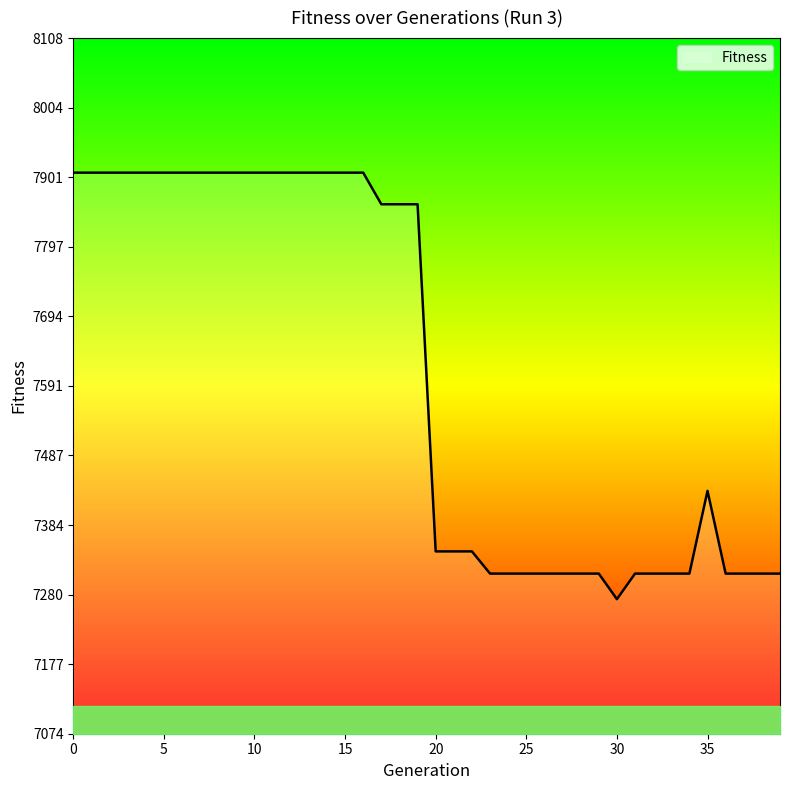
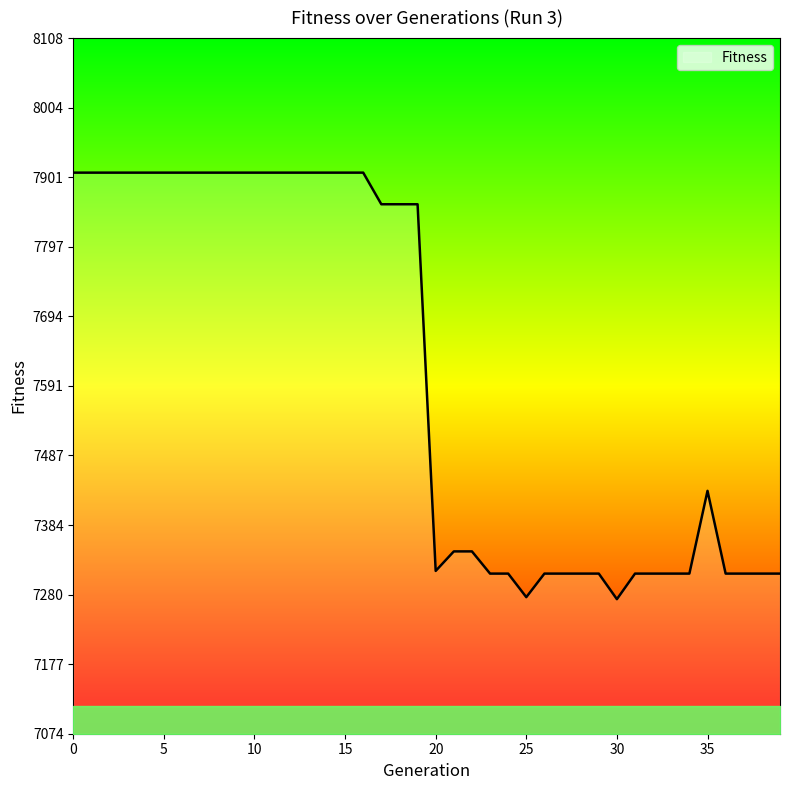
  {
    "Fitness": {
      "0": 7910,
      "5": 7910,
      "10": 7910,
      "15": 7910,
-     "20": 7350,
-     "25": 7310,
+     "20": 7320,
+     "25": 7280,
      "30": 7270,
      "35": 7440
    }
  }
